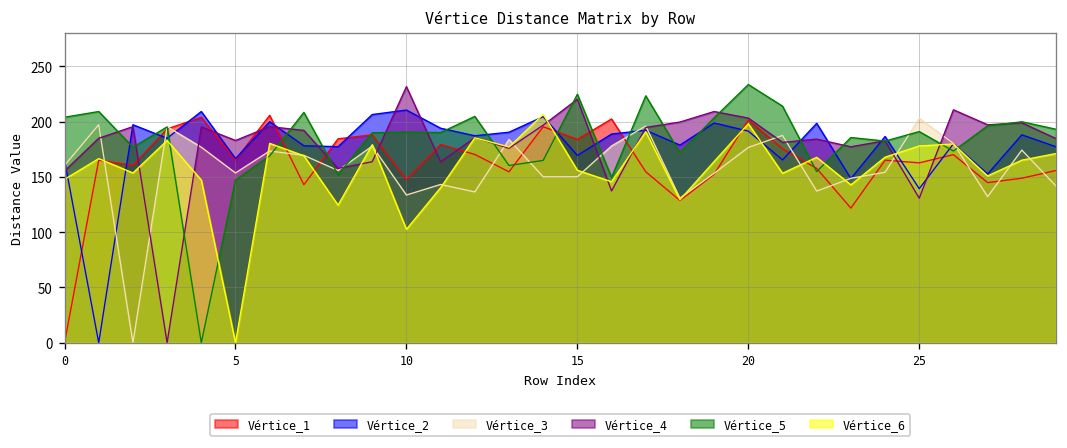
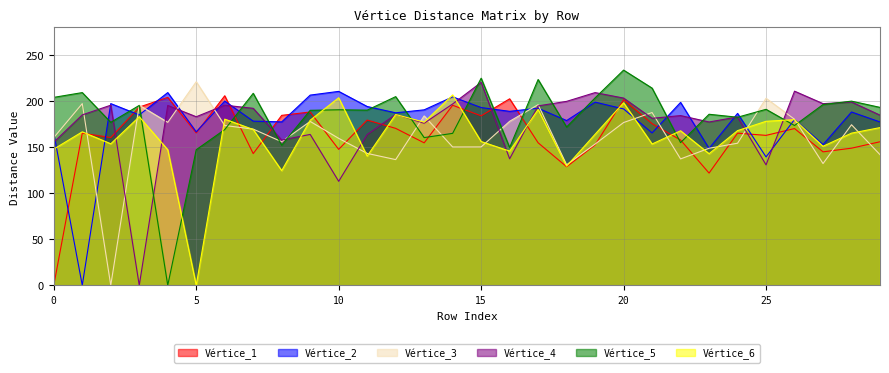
  {
    "Vértice_1": {
      "0": 0,
      "10": 150,
      "15": 180,
      "25": 160
    },
    "Vértice_2": {
      "0": 170,
      "10": 210,
-     "15": 170,
+     "15": 190,
      "20": 190,
      "25": 140
    },
    "Vértice_3": {
      "0": 160,
-     "5": 150,
-     "10": 130,
+     "5": 220,
+     "10": 160,
      "15": 150,
      "20": 180,
      "25": 200
    },
    "Vértice_4": {
      "0": 160,
      "5": 180,
-     "10": 230,
+     "10": 110,
      "15": 220,
      "25": 130
    },
    "Vértice_5": {
      "0": 200,
      "5": 150,
      "10": 190,
      "15": 220,
      "20": 230,
      "25": 190
    },
    "Vértice_6": {
      "0": 150,
      "5": 0,
-     "10": 100,
+     "10": 200,
      "15": 160,
      "20": 200,
      "25": 180
    }
  }
